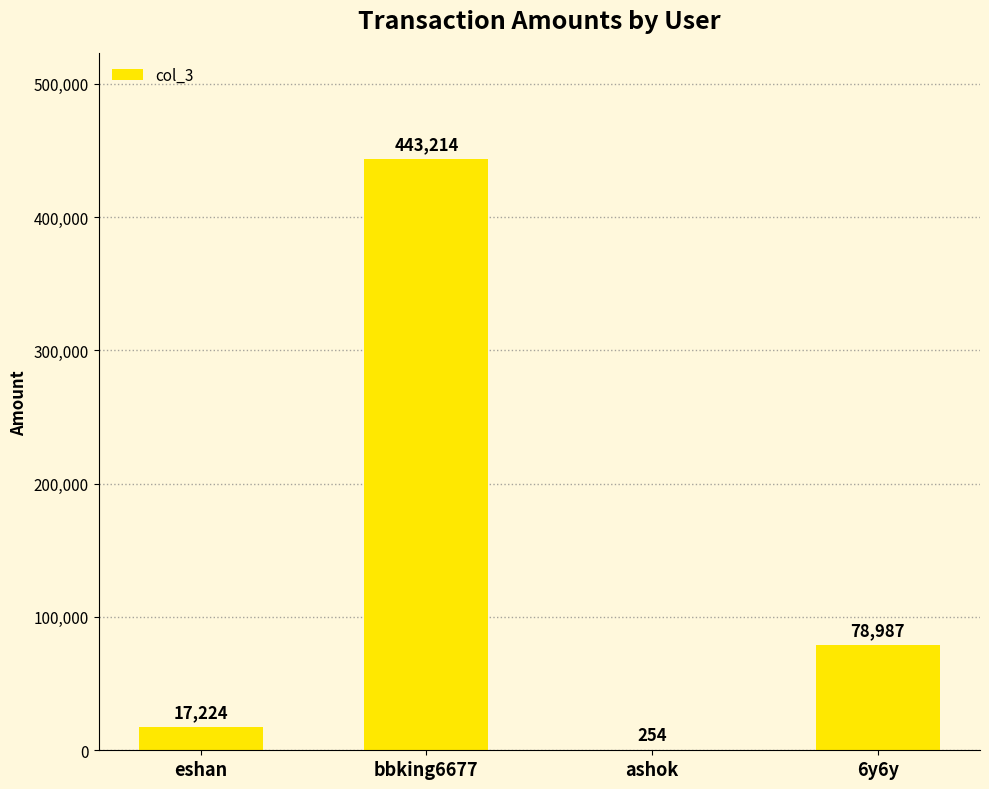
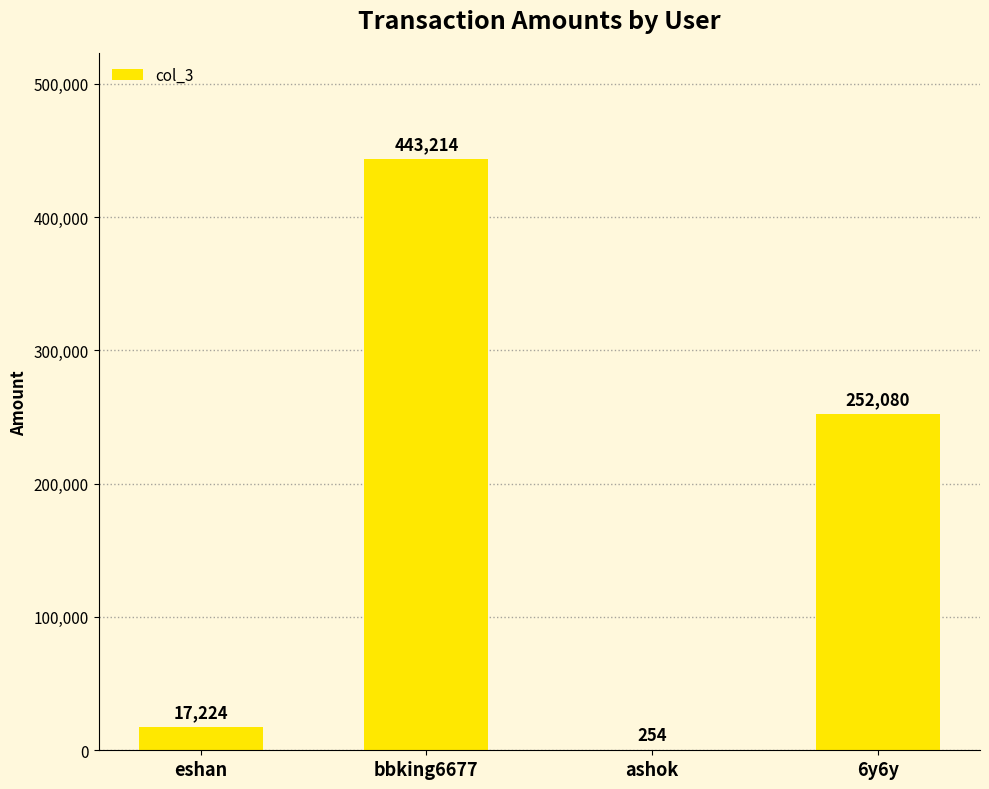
  {
    "eshan": "17,224",
    "bbking6677": "443,214",
    "ashok": "254",
-   "6y6y": "78,987"
+   "6y6y": "252,080"
  }
